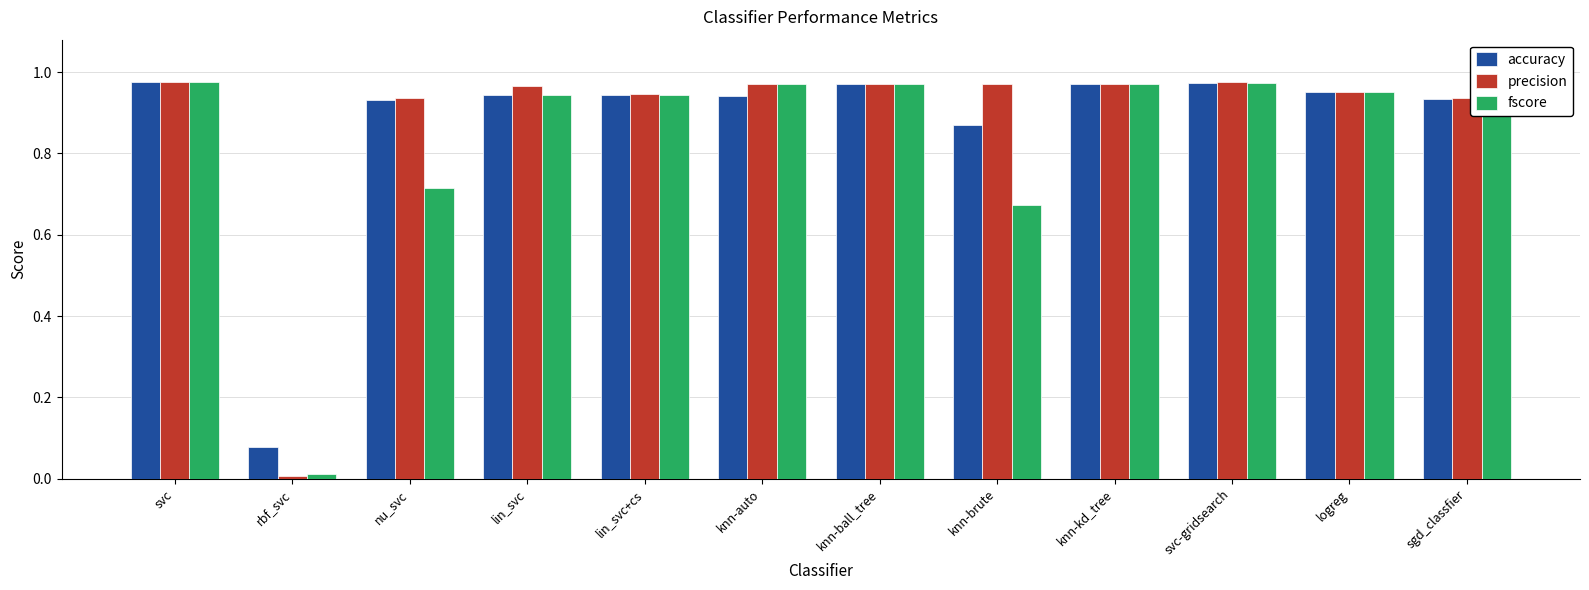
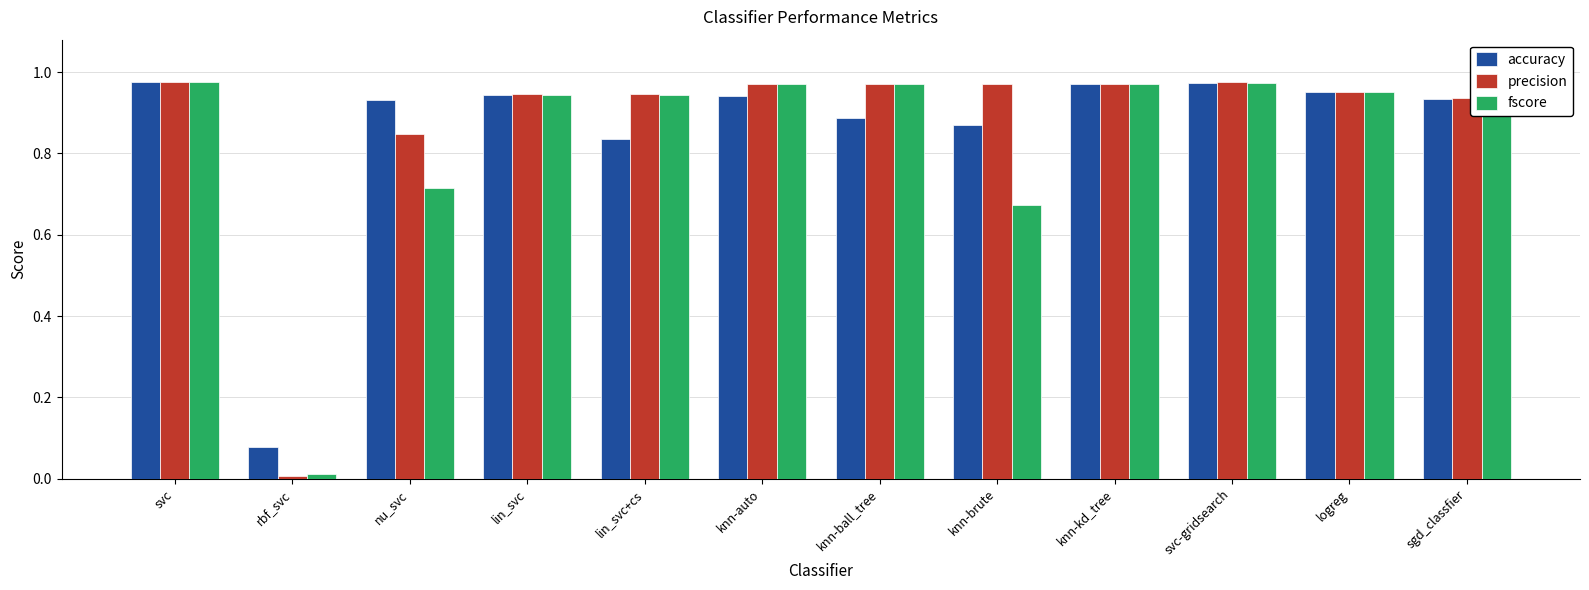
  {
    "accuracy": {
      "svc": 0.97,
      "rbf_svc": 0.08,
      "nu_svc": 0.93,
      "lin_svc": 0.94,
-     "lin_svc+cs": 0.94,
+     "lin_svc+cs": 0.84,
      "knn-auto": 0.94,
-     "knn-ball_tree": 0.97,
+     "knn-ball_tree": 0.89,
      "knn-brute": 0.87,
      "knn-kd_tree": 0.97,
      "svc-gridsearch": 0.97,
      "logreg": 0.95,
      "sgd_classfier": 0.93
    },
    "precision": {
      "svc": 0.98,
-     "nu_svc": 0.94,
-     "lin_svc": 0.97,
+     "nu_svc": 0.85,
+     "lin_svc": 0.95,
      "lin_svc+cs": 0.95,
      "knn-auto": 0.97,
      "knn-ball_tree": 0.97,
      "knn-brute": 0.97,
      "knn-kd_tree": 0.97,
      "svc-gridsearch": 0.97,
      "logreg": 0.95,
      "sgd_classfier": 0.94
    },
    "fscore": {
      "svc": 0.97,
      "rbf_svc": 0.01,
      "nu_svc": 0.71,
      "lin_svc": 0.94,
      "lin_svc+cs": 0.94,
      "knn-auto": 0.97,
      "knn-ball_tree": 0.97,
      "knn-brute": 0.67,
      "knn-kd_tree": 0.97,
      "svc-gridsearch": 0.97,
      "logreg": 0.95
    }
  }
